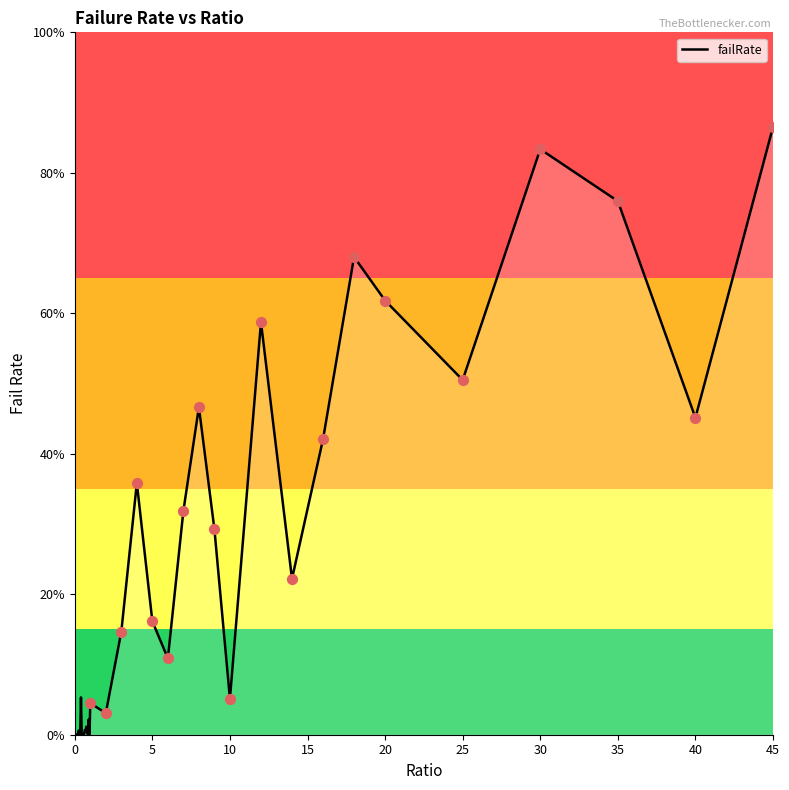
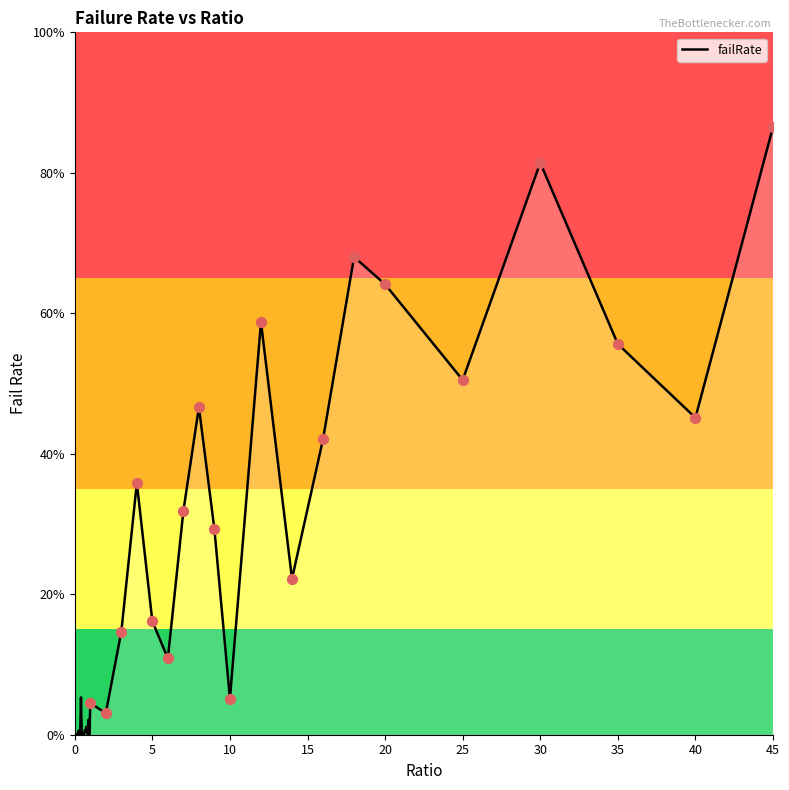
  {
    "failRate": {
      "0": "0%",
-     "20": "62%",
-     "30": "83%",
-     "35": "76%"
+     "20": "64%",
+     "30": "81%",
+     "35": "56%"
    }
  }
